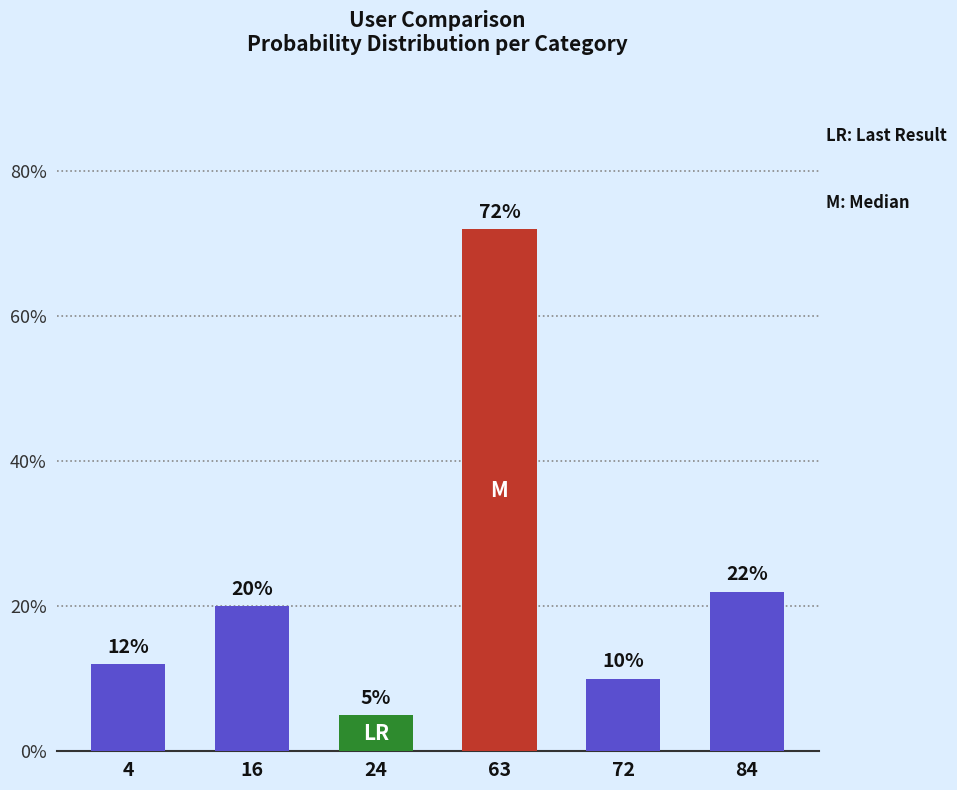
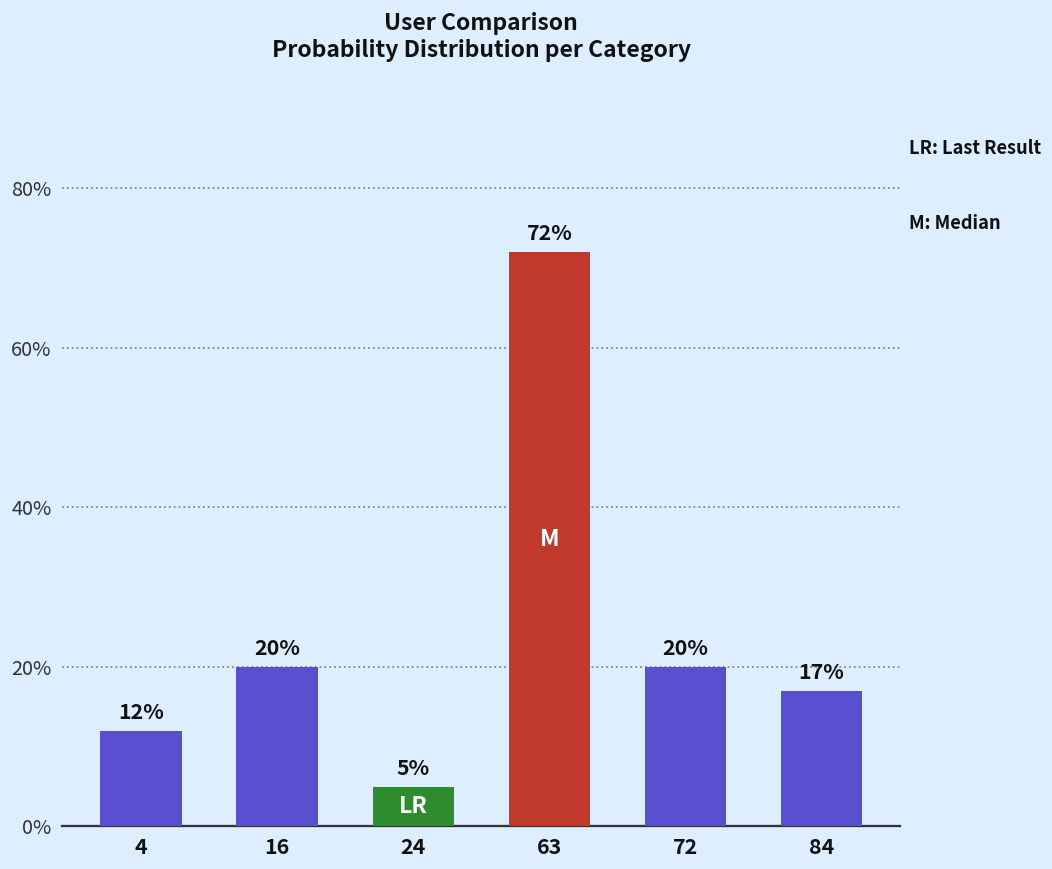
  {
    "4": "12%",
    "16": "20%",
    "24": "5%",
    "63": "72%",
-   "72": "10%",
-   "84": "22%"
+   "72": "20%",
+   "84": "17%"
  }
